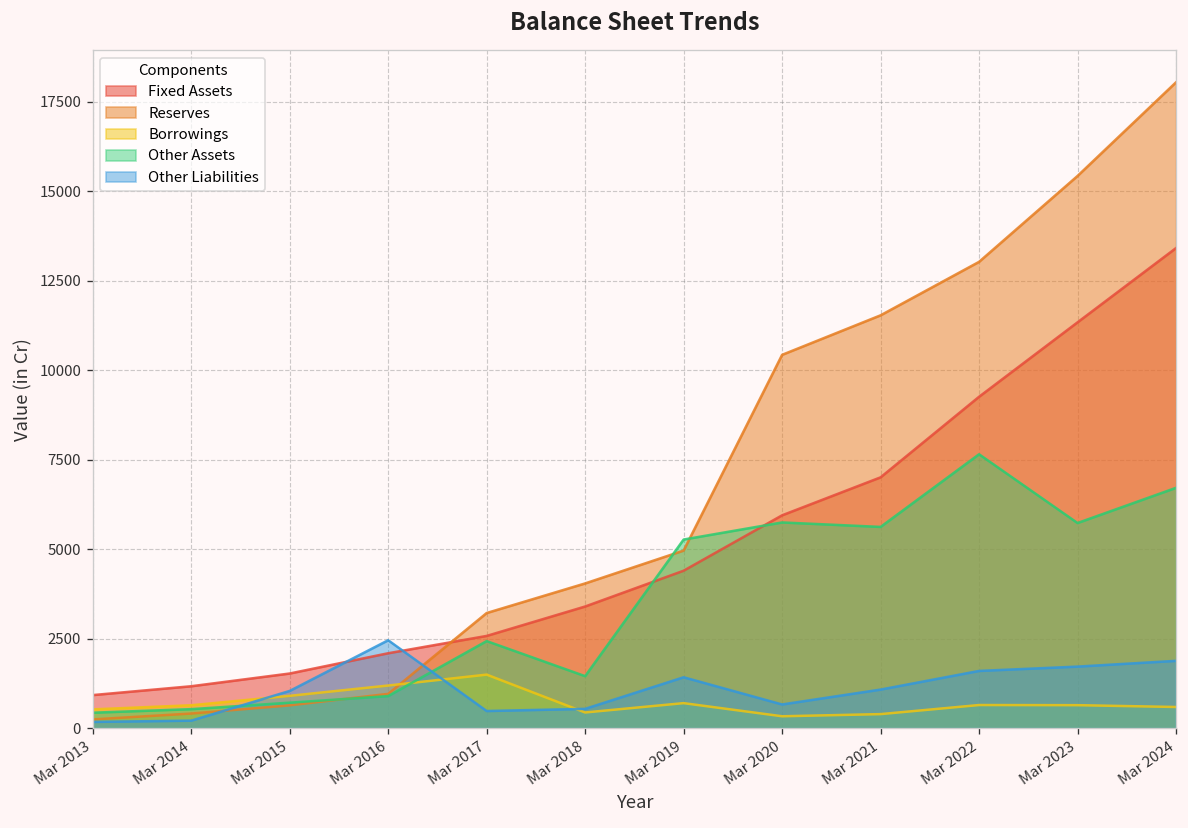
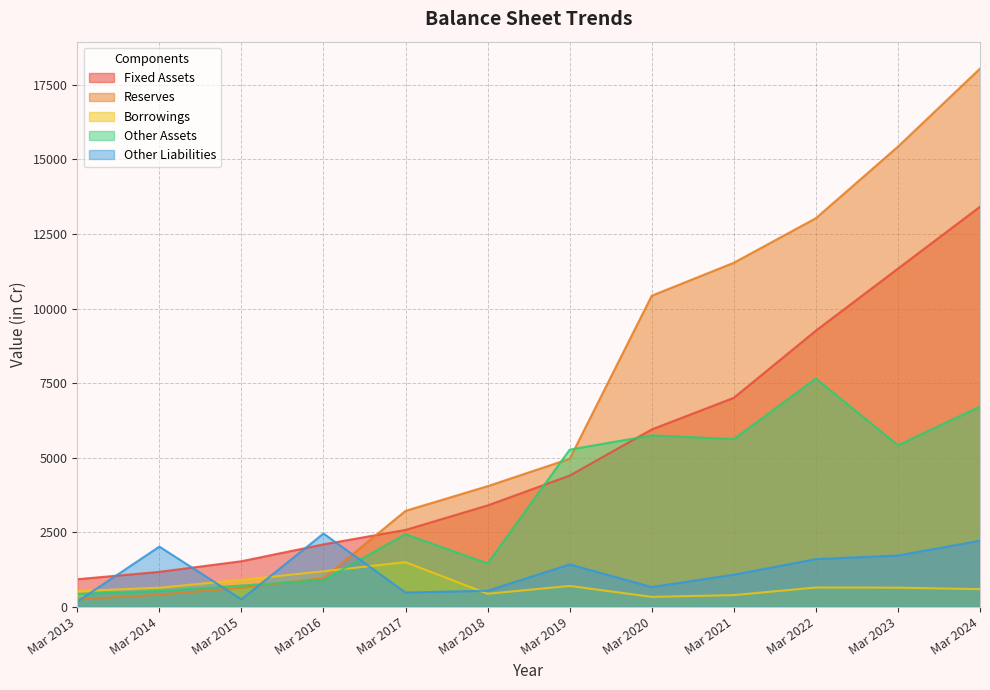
  {
    "Other Assets": {
      "Mar 2013": 400,
      "Mar 2014": 500,
      "Mar 2017": 2400,
      "Mar 2018": 1500,
      "Mar 2019": 5300,
      "Mar 2020": 5700,
      "Mar 2021": 5600,
      "Mar 2022": 7700,
-     "Mar 2023": 5700,
+     "Mar 2023": 5400,
      "Mar 2024": 6700
    },
    "Other Liabilities": {
-     "Mar 2014": 200,
-     "Mar 2015": 1000,
+     "Mar 2014": 2000,
+     "Mar 2015": 300,
      "Mar 2016": 2500,
      "Mar 2017": 500,
      "Mar 2018": 500,
      "Mar 2019": 1400,
      "Mar 2020": 700,
      "Mar 2021": 1100,
      "Mar 2022": 1600,
      "Mar 2023": 1700,
-     "Mar 2024": 1900
+     "Mar 2024": 2200
    }
  }
